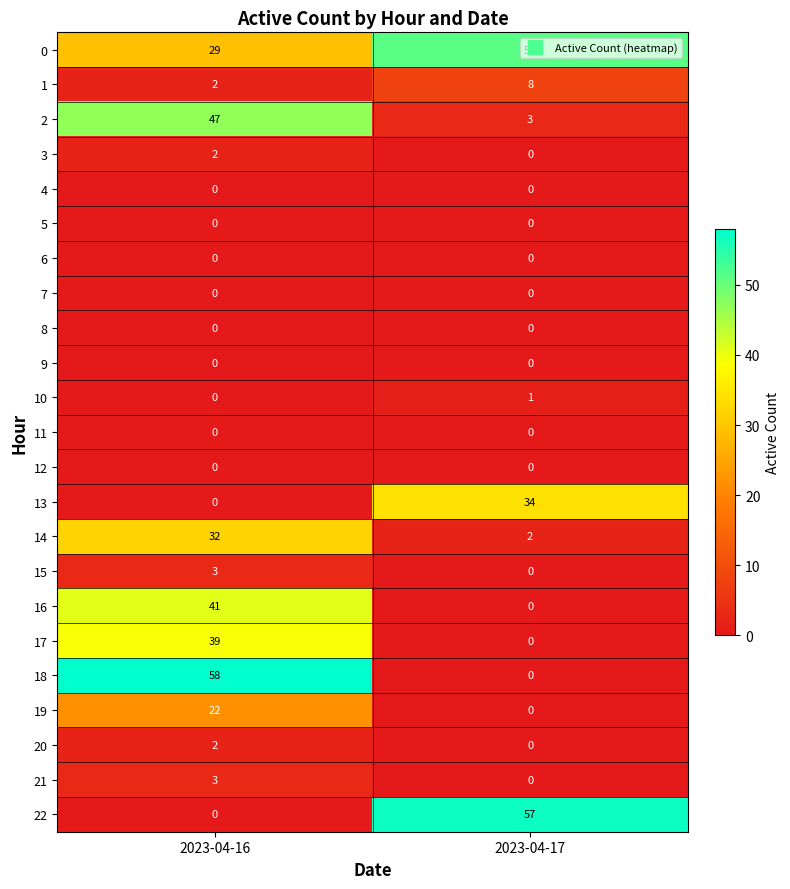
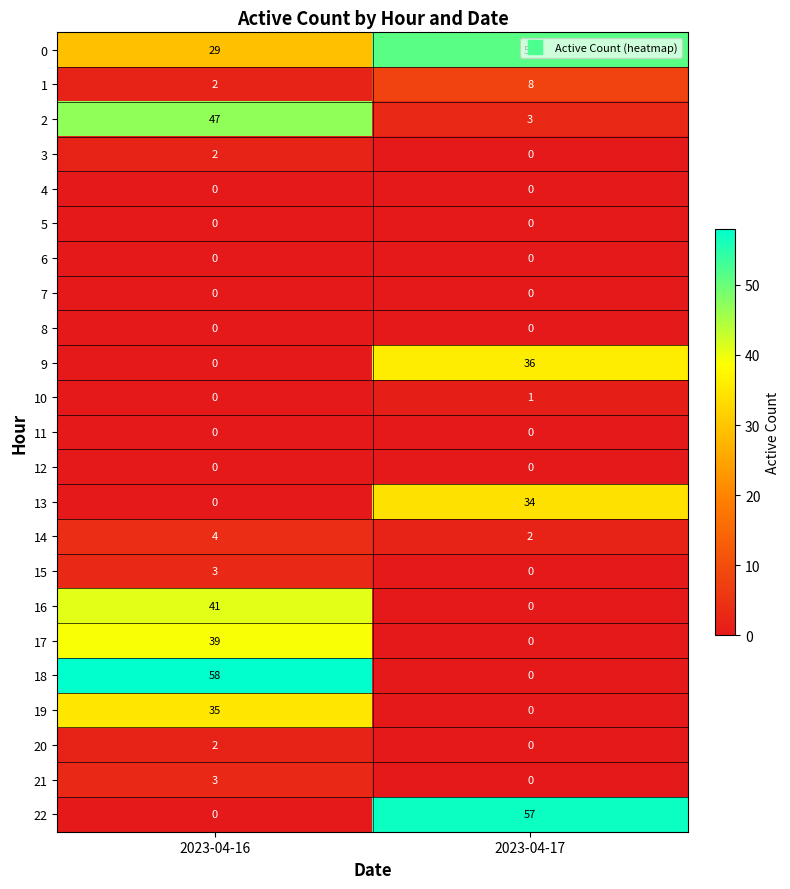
  {
    "0": {
      "2023-04-16": 29
    },
    "1": {
      "2023-04-16": 2,
      "2023-04-17": 8
    },
    "2": {
      "2023-04-16": 47,
      "2023-04-17": 3
    },
    "3": {
      "2023-04-16": 2,
      "2023-04-17": 0
    },
    "4": {
      "2023-04-16": 0,
      "2023-04-17": 0
    },
    "5": {
      "2023-04-16": 0,
      "2023-04-17": 0
    },
    "6": {
      "2023-04-16": 0,
      "2023-04-17": 0
    },
    "7": {
      "2023-04-16": 0,
      "2023-04-17": 0
    },
    "8": {
      "2023-04-16": 0,
      "2023-04-17": 0
    },
    "9": {
      "2023-04-16": 0,
-     "2023-04-17": 0
+     "2023-04-17": 36
    },
    "10": {
      "2023-04-16": 0,
      "2023-04-17": 1
    },
    "11": {
      "2023-04-16": 0,
      "2023-04-17": 0
    },
    "12": {
      "2023-04-16": 0,
      "2023-04-17": 0
    },
    "13": {
      "2023-04-16": 0,
      "2023-04-17": 34
    },
    "14": {
-     "2023-04-16": 32,
+     "2023-04-16": 4,
      "2023-04-17": 2
    },
    "15": {
      "2023-04-16": 3,
      "2023-04-17": 0
    },
    "16": {
      "2023-04-16": 41,
      "2023-04-17": 0
    },
    "17": {
      "2023-04-16": 39,
      "2023-04-17": 0
    },
    "18": {
      "2023-04-16": 58,
      "2023-04-17": 0
    },
    "19": {
-     "2023-04-16": 22,
+     "2023-04-16": 35,
      "2023-04-17": 0
    },
    "20": {
      "2023-04-16": 2,
      "2023-04-17": 0
    },
    "21": {
      "2023-04-16": 3,
      "2023-04-17": 0
    },
    "22": {
      "2023-04-16": 0,
      "2023-04-17": 57
    }
  }
